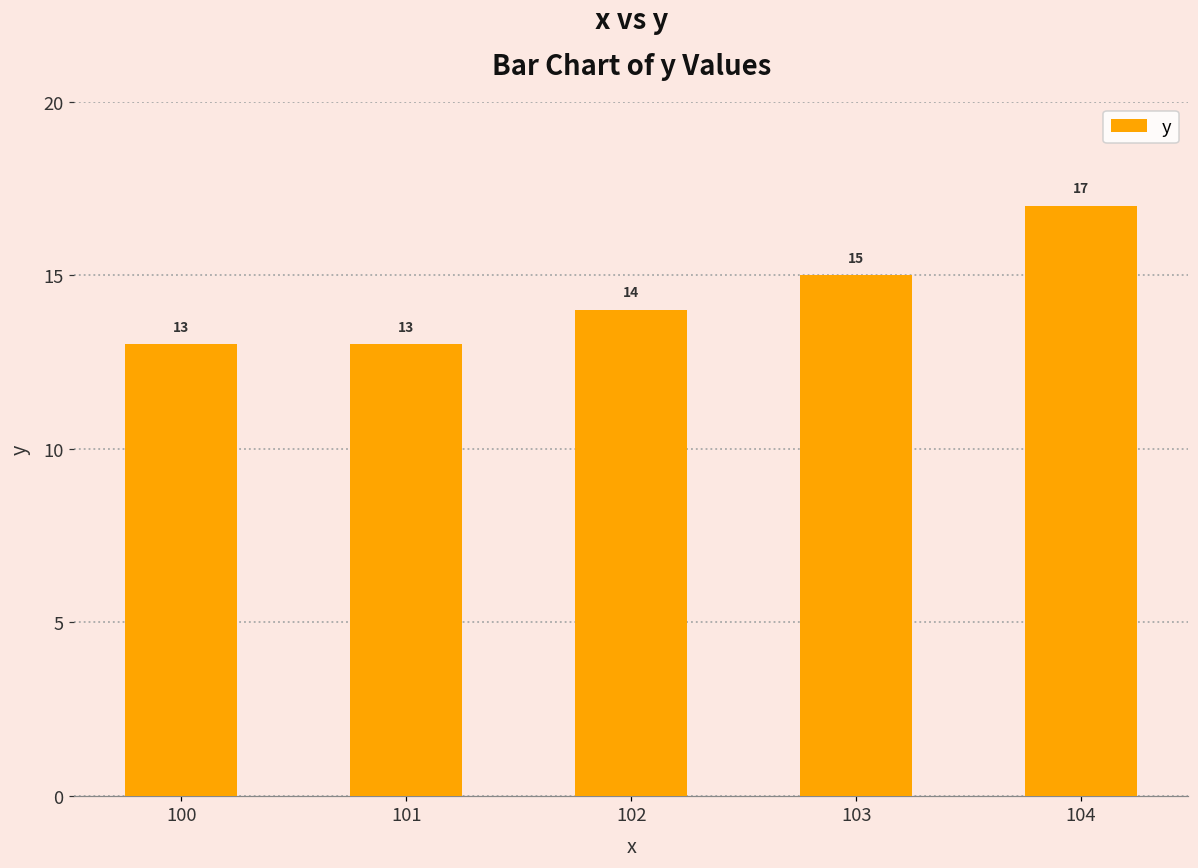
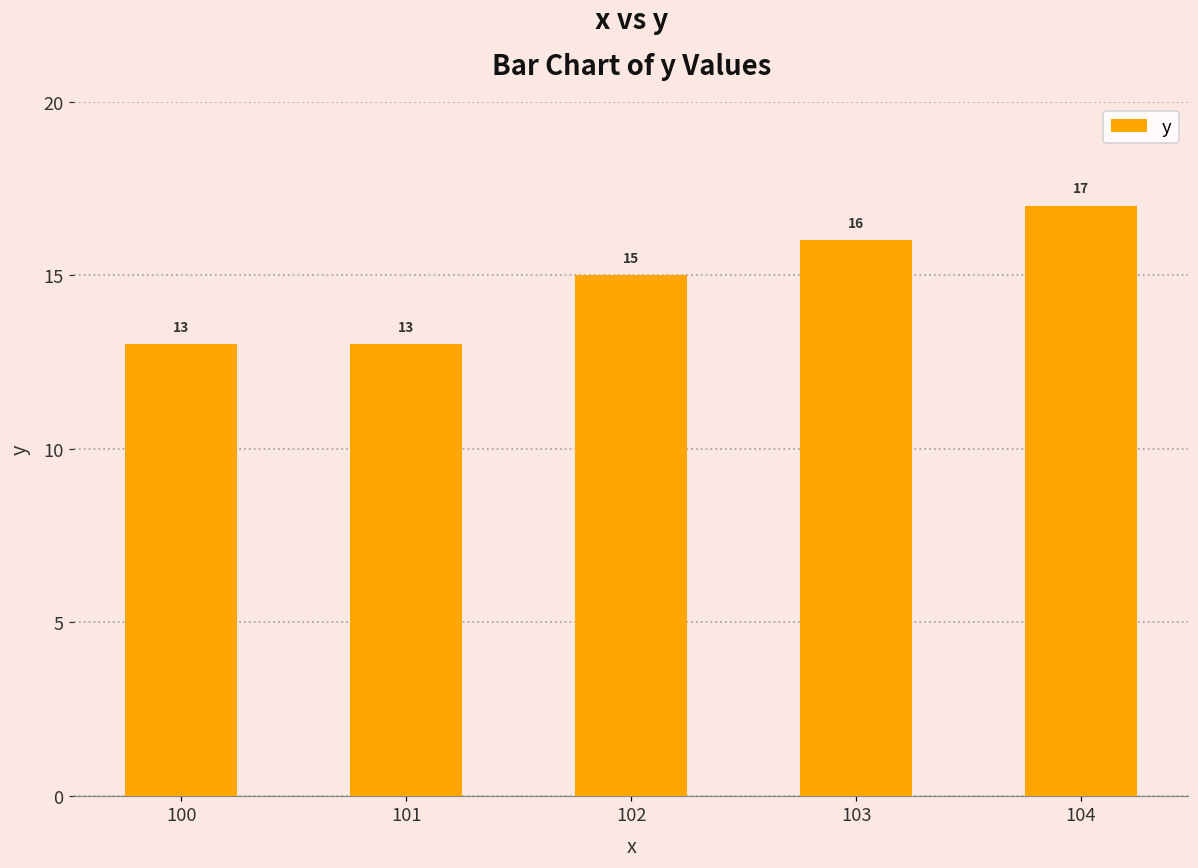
  {
    "100": 13,
    "101": 13,
-   "102": 14,
-   "103": 15,
+   "102": 15,
+   "103": 16,
    "104": 17
  }
